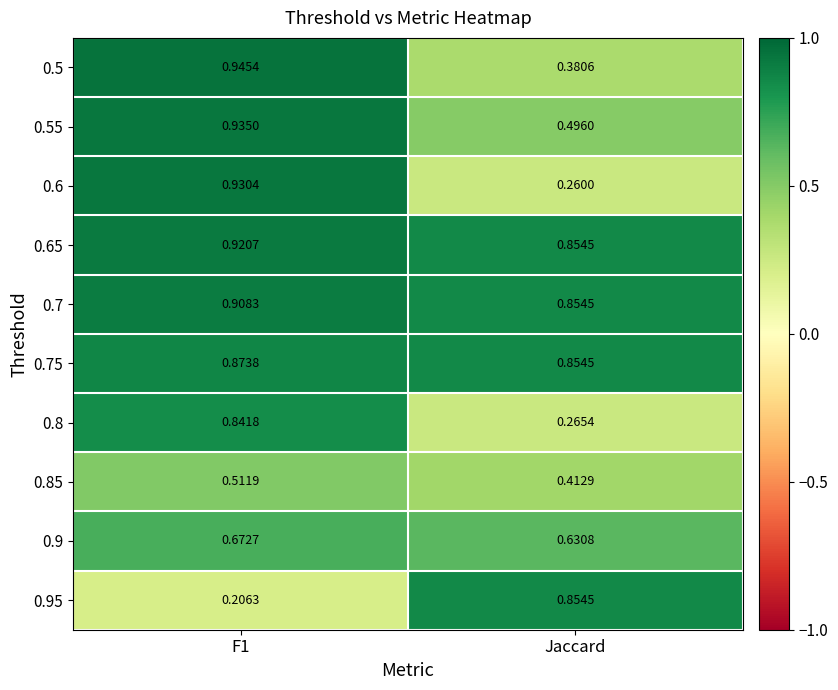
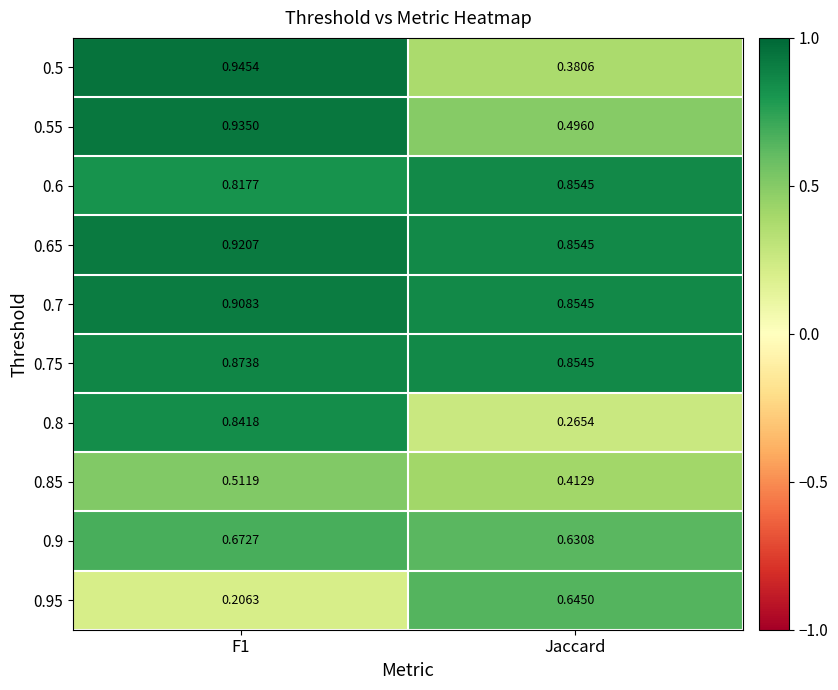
  {
    "0.5": {
      "F1": 0.9454,
      "Jaccard": 0.3806
    },
    "0.55": {
      "F1": 0.9350,
      "Jaccard": 0.4960
    },
    "0.6": {
-     "F1": 0.9304,
-     "Jaccard": 0.2600
+     "F1": 0.8177,
+     "Jaccard": 0.8545
    },
    "0.65": {
      "F1": 0.9207,
      "Jaccard": 0.8545
    },
    "0.7": {
      "F1": 0.9083,
      "Jaccard": 0.8545
    },
    "0.75": {
      "F1": 0.8738,
      "Jaccard": 0.8545
    },
    "0.8": {
      "F1": 0.8418,
      "Jaccard": 0.2654
    },
    "0.85": {
      "F1": 0.5119,
      "Jaccard": 0.4129
    },
    "0.9": {
      "F1": 0.6727,
      "Jaccard": 0.6308
    },
    "0.95": {
      "F1": 0.2063,
-     "Jaccard": 0.8545
+     "Jaccard": 0.6450
    }
  }
